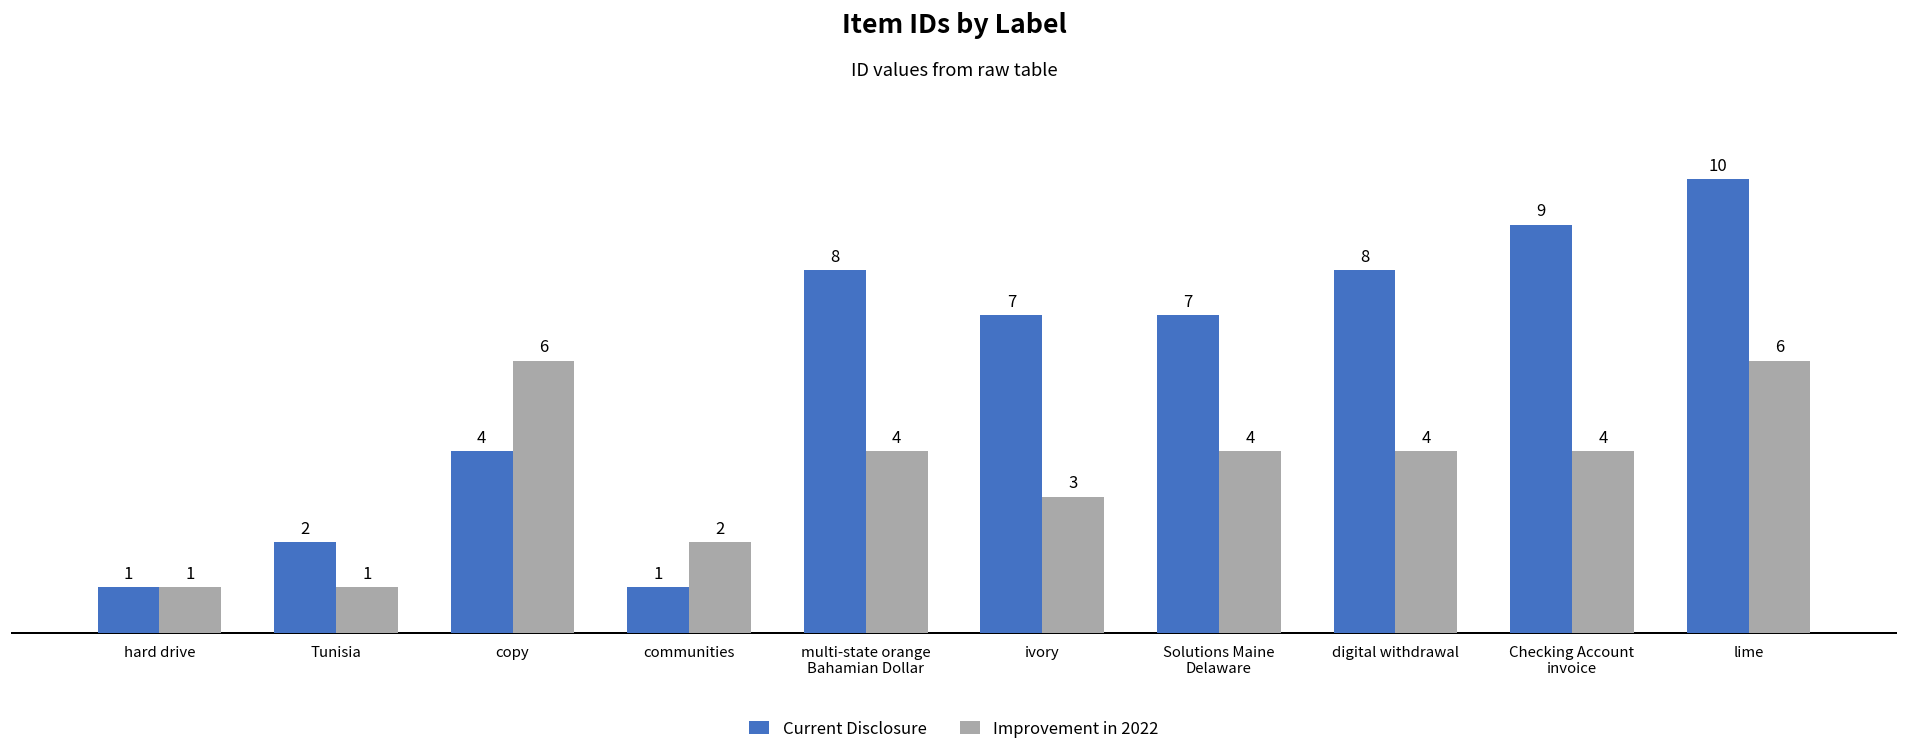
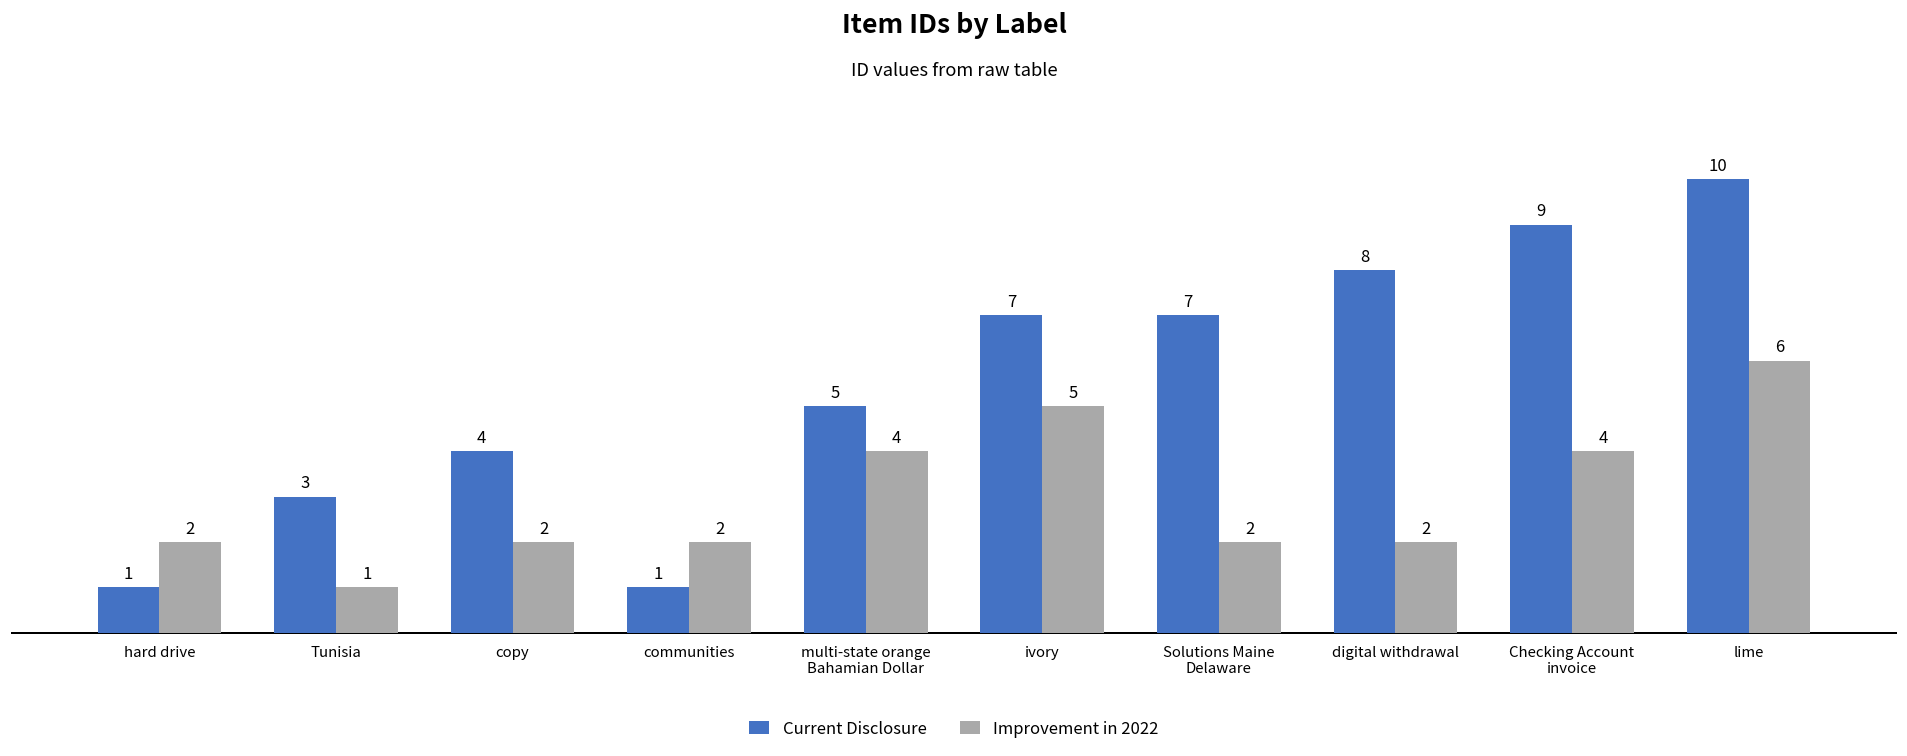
  {
    "Current Disclosure": {
      "hard drive": 1,
-     "Tunisia": 2,
+     "Tunisia": 3,
      "copy": 4,
      "communities": 1,
-     "multi-state orange Bahamian Dollar": 8,
+     "multi-state orange Bahamian Dollar": 5,
      "ivory": 7,
      "Solutions Maine Delaware": 7,
      "digital withdrawal": 8,
      "Checking Account invoice": 9,
      "lime": 10
    },
    "Improvement in 2022": {
-     "hard drive": 1,
+     "hard drive": 2,
      "Tunisia": 1,
-     "copy": 6,
+     "copy": 2,
      "communities": 2,
      "multi-state orange Bahamian Dollar": 4,
-     "ivory": 3,
-     "Solutions Maine Delaware": 4,
-     "digital withdrawal": 4,
+     "ivory": 5,
+     "Solutions Maine Delaware": 2,
+     "digital withdrawal": 2,
      "Checking Account invoice": 4,
      "lime": 6
    }
  }
